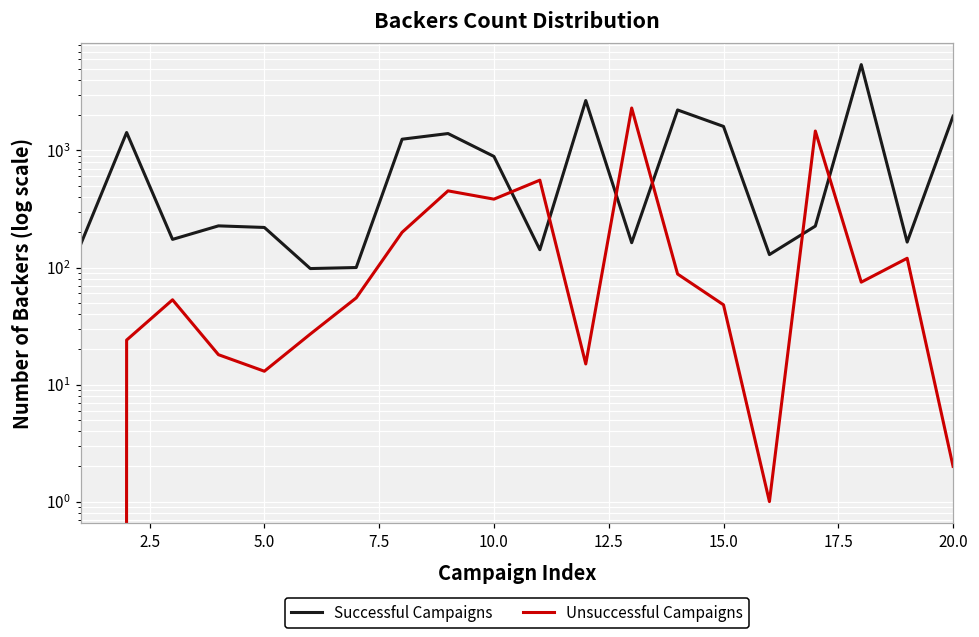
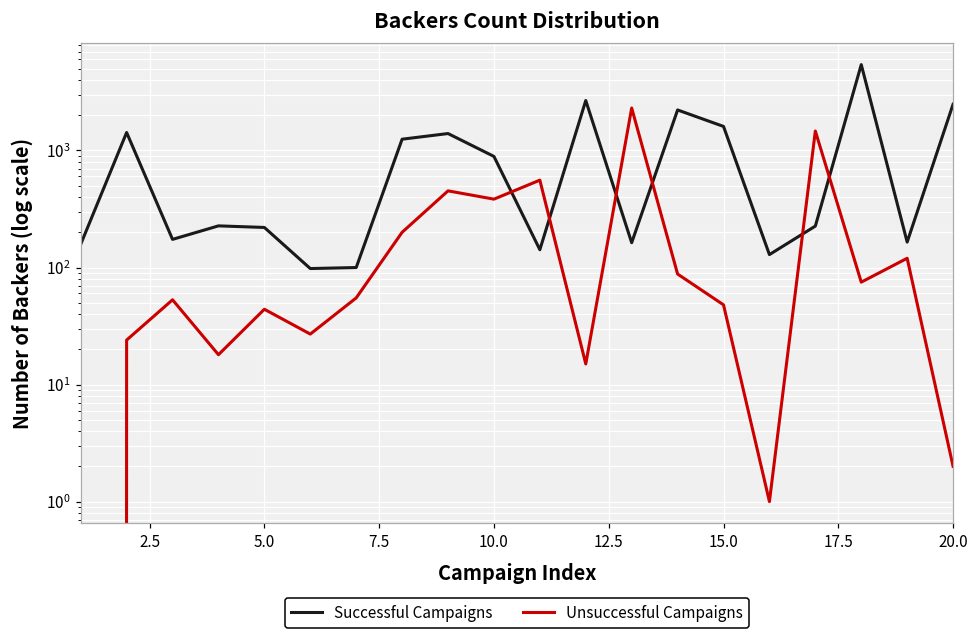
  {
    "Successful Campaigns": {
      "5.0": 220,
      "10.0": 900,
      "15.0": 1600,
-     "20.0": 2000
+     "20.0": 2500
    },
    "Unsuccessful Campaigns": {
-     "5.0": 13,
+     "5.0": 44,
      "10.0": 380,
      "15.0": 50,
      "20.0": 2
    }
  }
